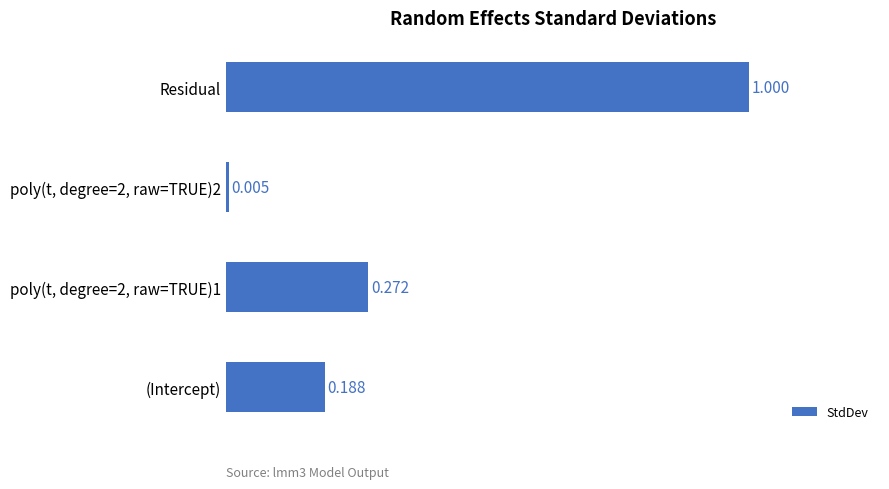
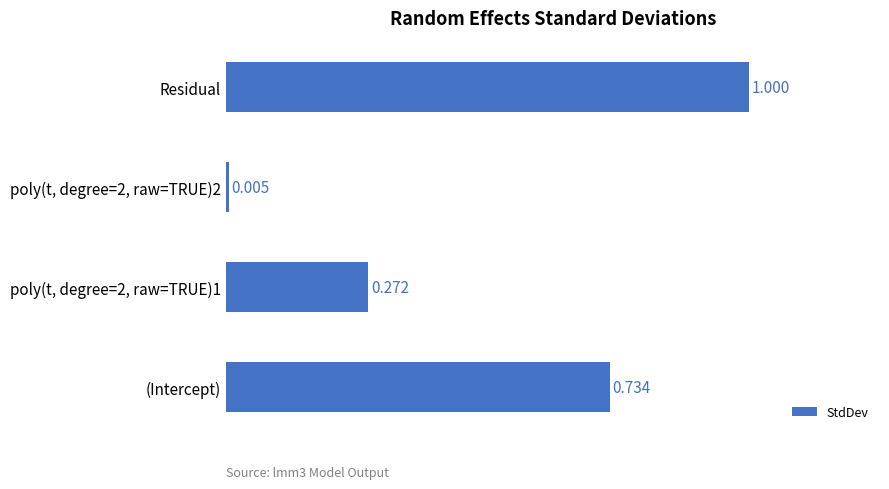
  {
    "Residual": 1.000,
    "poly(t, degree=2, raw=TRUE)2": 0.005,
    "poly(t, degree=2, raw=TRUE)1": 0.272,
-   "(Intercept)": 0.188
+   "(Intercept)": 0.734
  }
